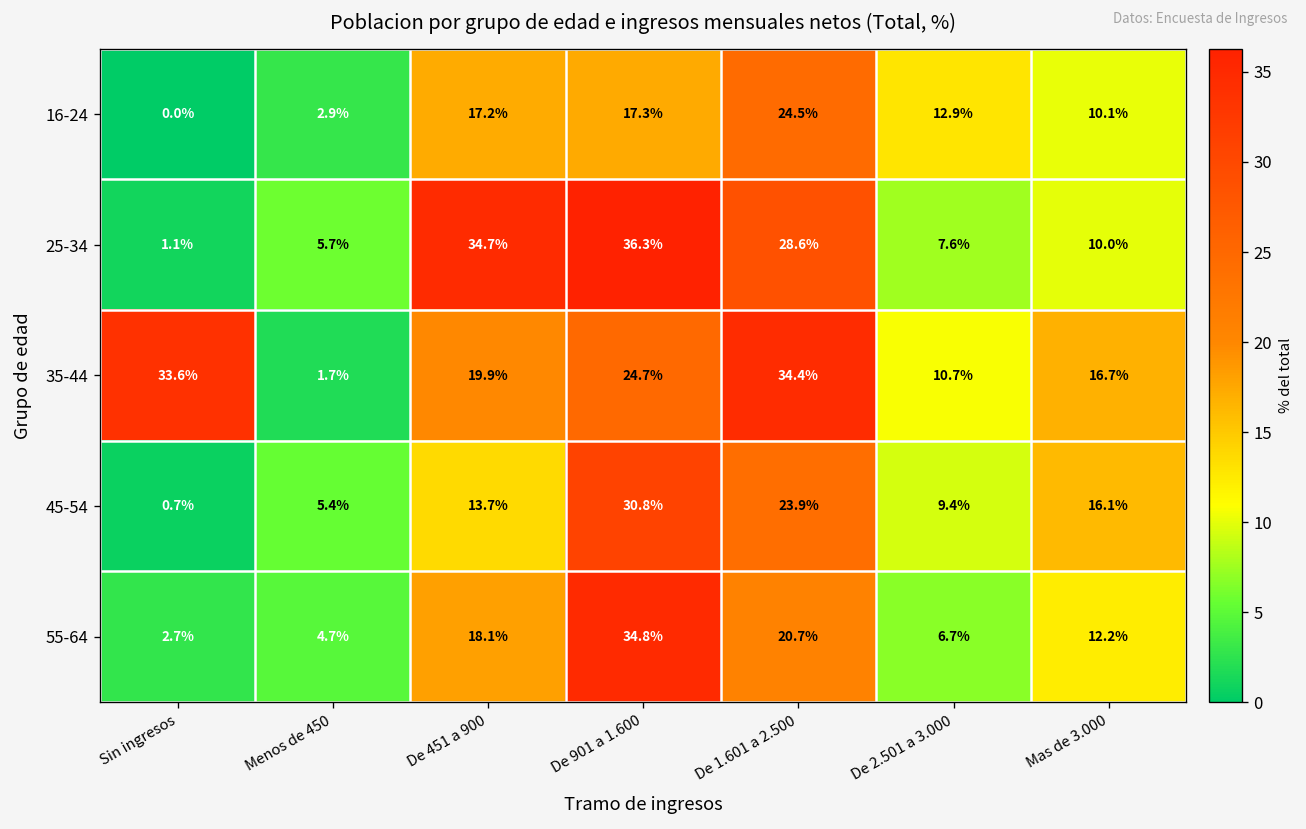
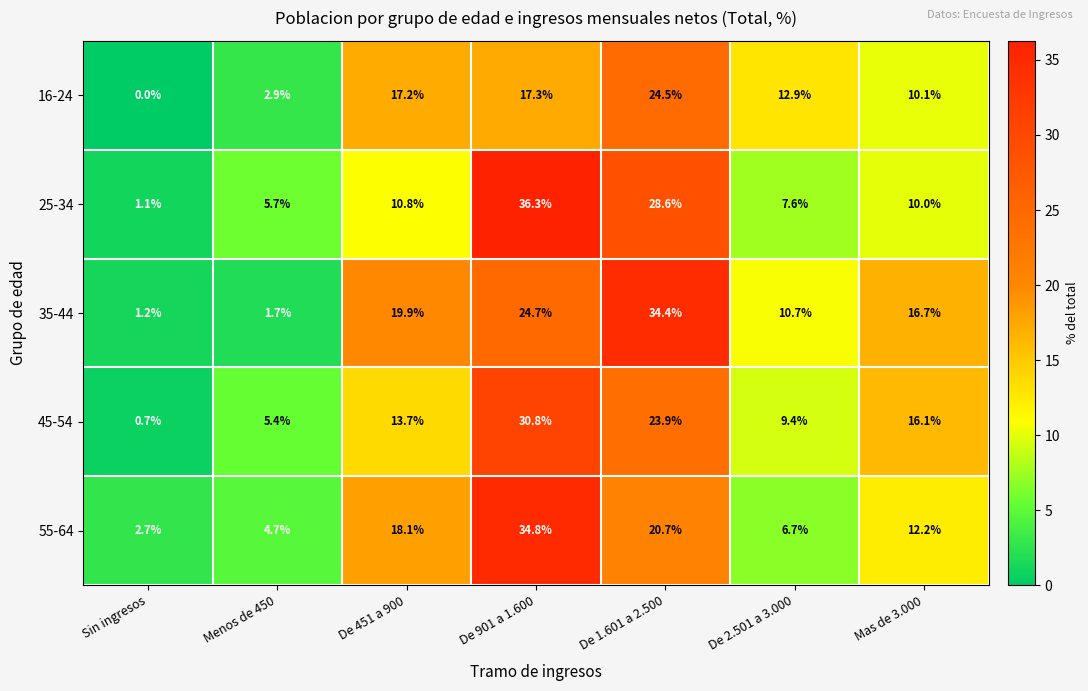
  {
    "16-24": {
      "Sin ingresos": "0.0%",
      "Menos de 450": "2.9%",
      "De 451 a 900": "17.2%",
      "De 901 a 1.600": "17.3%",
      "De 1.601 a 2.500": "24.5%",
      "De 2.501 a 3.000": "12.9%",
      "Mas de 3.000": "10.1%"
    },
    "25-34": {
      "Sin ingresos": "1.1%",
      "Menos de 450": "5.7%",
-     "De 451 a 900": "34.7%",
+     "De 451 a 900": "10.8%",
      "De 901 a 1.600": "36.3%",
      "De 1.601 a 2.500": "28.6%",
      "De 2.501 a 3.000": "7.6%",
      "Mas de 3.000": "10.0%"
    },
    "35-44": {
-     "Sin ingresos": "33.6%",
+     "Sin ingresos": "1.2%",
      "Menos de 450": "1.7%",
      "De 451 a 900": "19.9%",
      "De 901 a 1.600": "24.7%",
      "De 1.601 a 2.500": "34.4%",
      "De 2.501 a 3.000": "10.7%",
      "Mas de 3.000": "16.7%"
    },
    "45-54": {
      "Sin ingresos": "0.7%",
      "Menos de 450": "5.4%",
      "De 451 a 900": "13.7%",
      "De 901 a 1.600": "30.8%",
      "De 1.601 a 2.500": "23.9%",
      "De 2.501 a 3.000": "9.4%",
      "Mas de 3.000": "16.1%"
    },
    "55-64": {
      "Sin ingresos": "2.7%",
      "Menos de 450": "4.7%",
      "De 451 a 900": "18.1%",
      "De 901 a 1.600": "34.8%",
      "De 1.601 a 2.500": "20.7%",
      "De 2.501 a 3.000": "6.7%",
      "Mas de 3.000": "12.2%"
    }
  }
